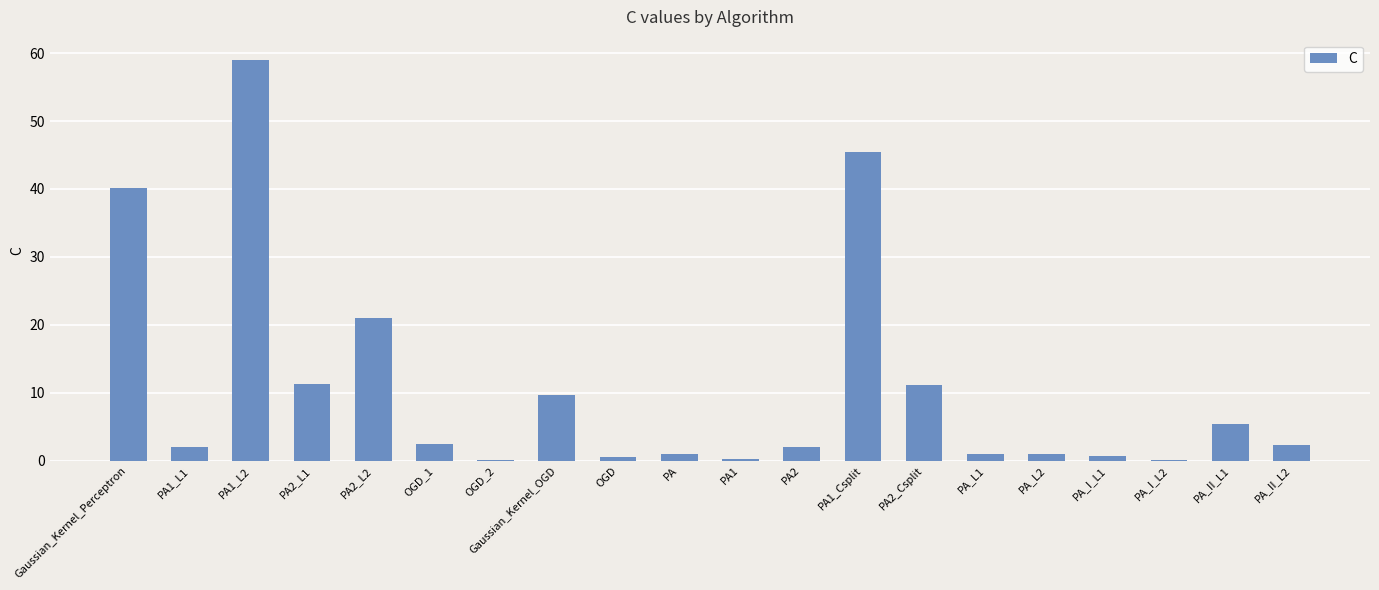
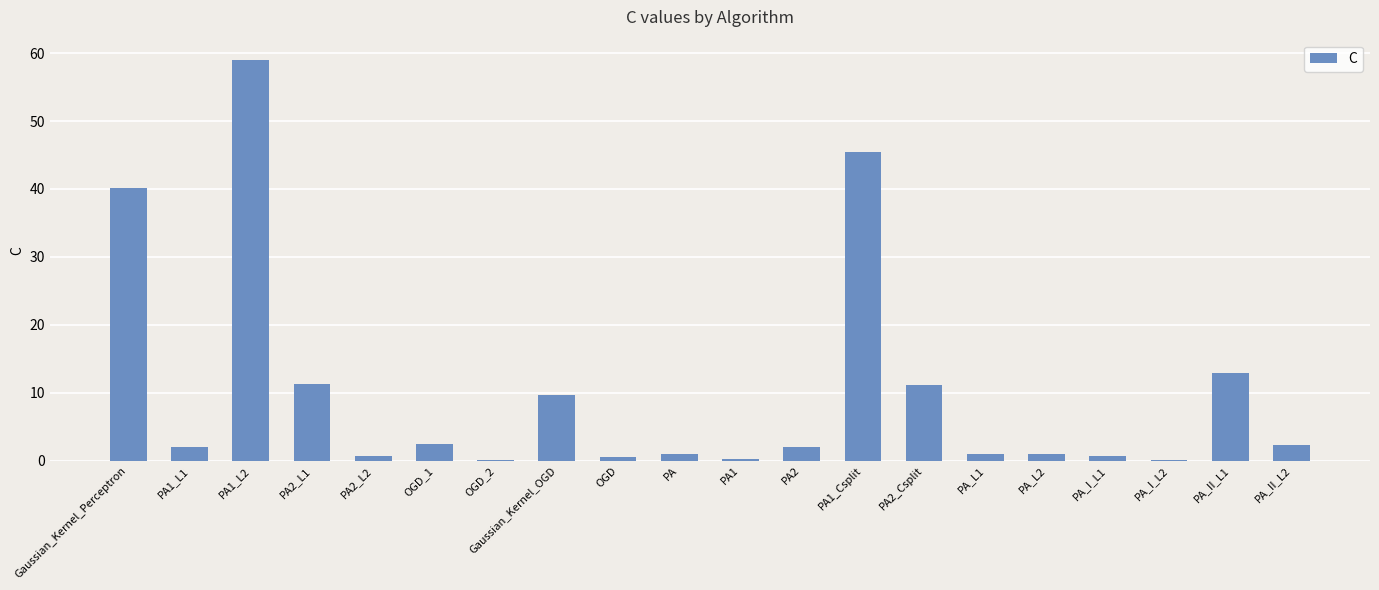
  {
    "Gaussian_Kernel_Perceptron": 40,
    "PA1_L1": 2,
    "PA1_L2": 59,
    "PA2_L1": 11,
-   "PA2_L2": 21,
+   "PA2_L2": 1,
    "OGD_1": 2,
    "Gaussian_Kernel_OGD": 10,
    "OGD": 0,
    "PA": 1,
    "PA2": 2,
    "PA1_Csplit": 45,
    "PA2_Csplit": 11,
    "PA_L1": 1,
    "PA_L2": 1,
    "PA_I_L1": 1,
-   "PA_II_L1": 5,
+   "PA_II_L1": 13,
    "PA_II_L2": 2
  }
